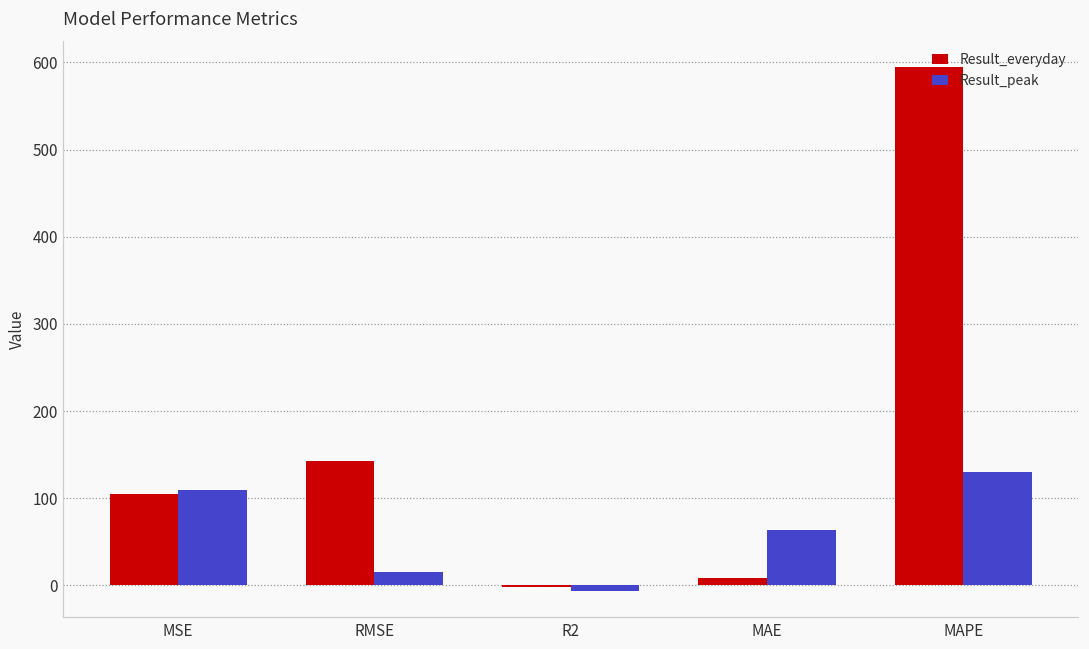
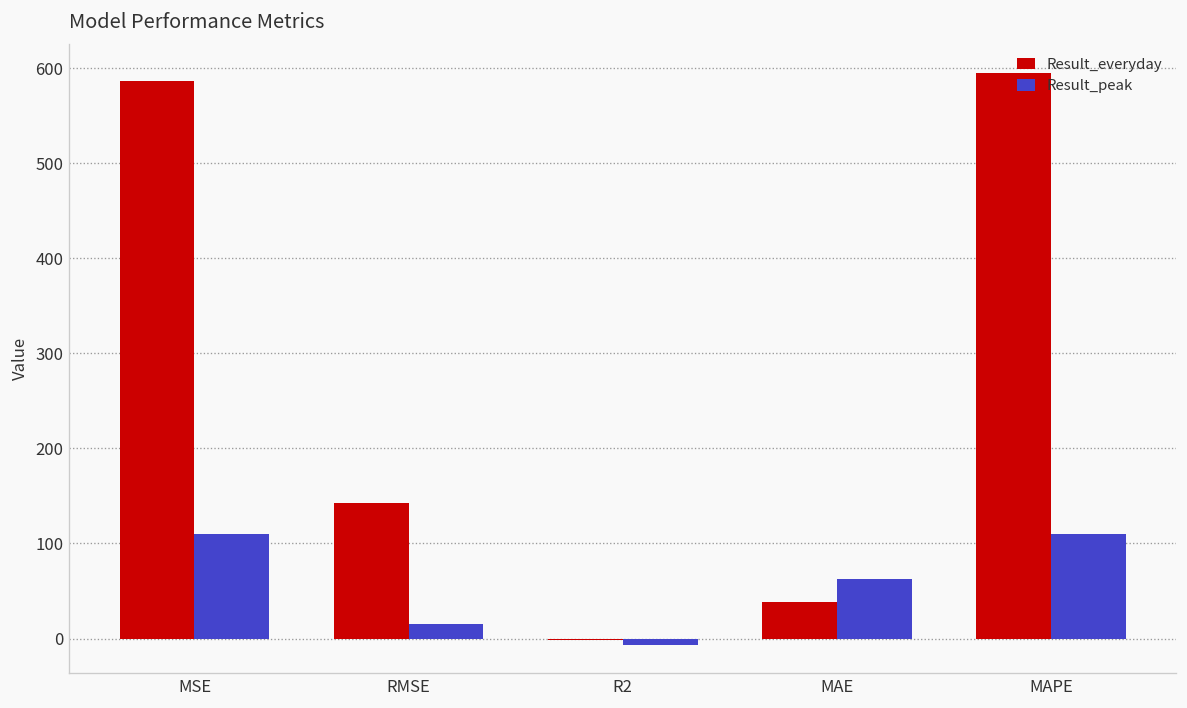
  {
    "Result_everyday": {
-     "MSE": 100,
+     "MSE": 590,
      "RMSE": 140,
-     "MAE": 10,
+     "MAE": 40,
      "MAPE": 600
    },
    "Result_peak": {
      "MSE": 110,
      "RMSE": 10,
      "R2": -10,
      "MAE": 60,
-     "MAPE": 130
+     "MAPE": 110
    }
  }
